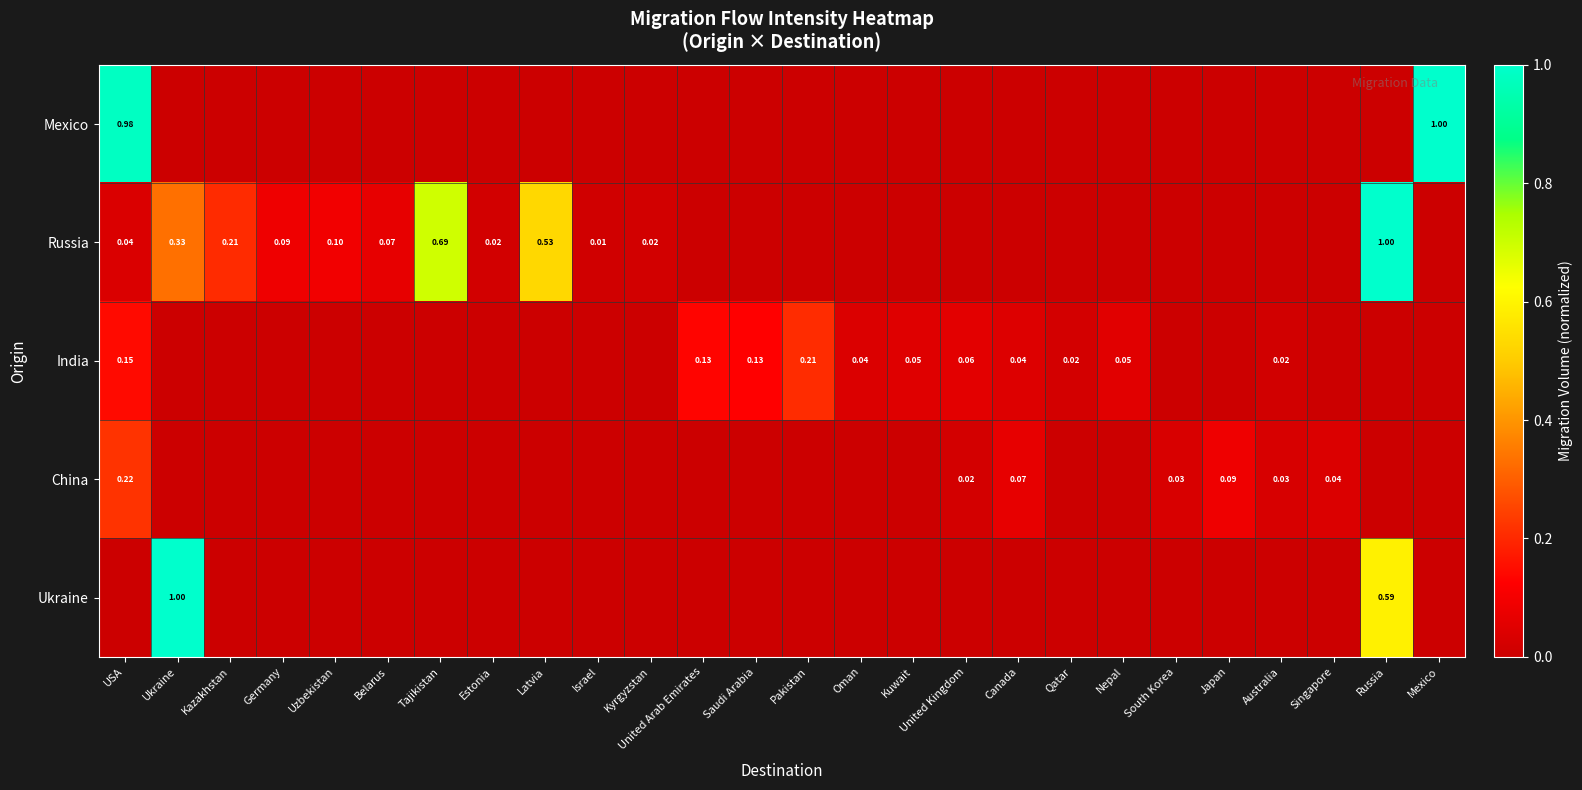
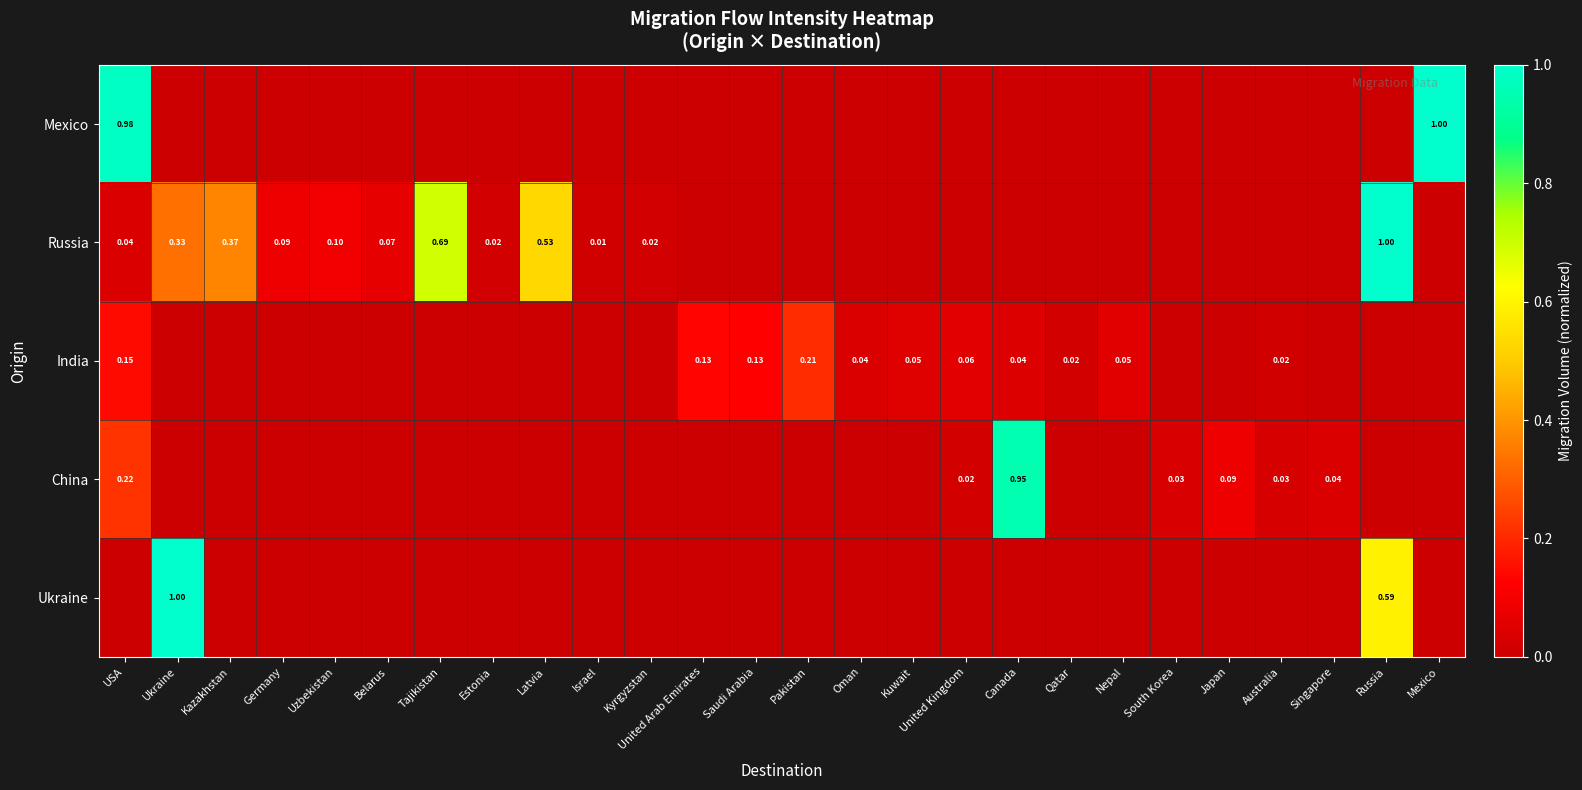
  {
    "Mexico": {
      "USA": 0.98,
      "Mexico": 1.00
    },
    "Russia": {
      "USA": 0.04,
      "Ukraine": 0.33,
-     "Kazakhstan": 0.21,
+     "Kazakhstan": 0.37,
      "Germany": 0.09,
      "Uzbekistan": 0.10,
      "Belarus": 0.07,
      "Tajikistan": 0.69,
      "Estonia": 0.02,
      "Latvia": 0.53,
      "Israel": 0.01,
      "Kyrgyzstan": 0.02,
      "Russia": 1.00
    },
    "India": {
      "USA": 0.15,
      "United Arab Emirates": 0.13,
      "Saudi Arabia": 0.13,
      "Pakistan": 0.21,
      "Oman": 0.04,
      "Kuwait": 0.05,
      "United Kingdom": 0.06,
      "Canada": 0.04,
      "Qatar": 0.02,
      "Nepal": 0.05,
      "Australia": 0.02
    },
    "China": {
      "USA": 0.22,
      "United Kingdom": 0.02,
-     "Canada": 0.07,
+     "Canada": 0.95,
      "South Korea": 0.03,
      "Japan": 0.09,
      "Australia": 0.03,
      "Singapore": 0.04
    },
    "Ukraine": {
      "Ukraine": 1.00,
      "Russia": 0.59
    }
  }
